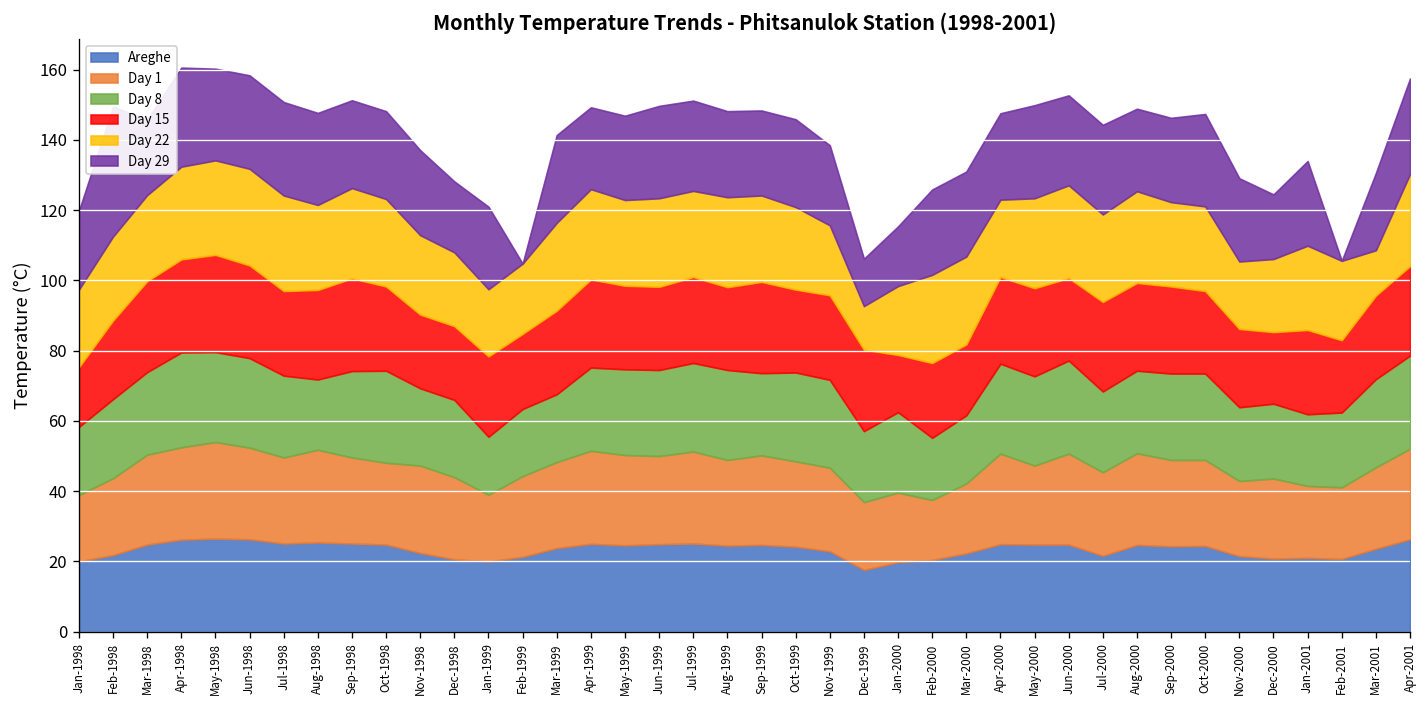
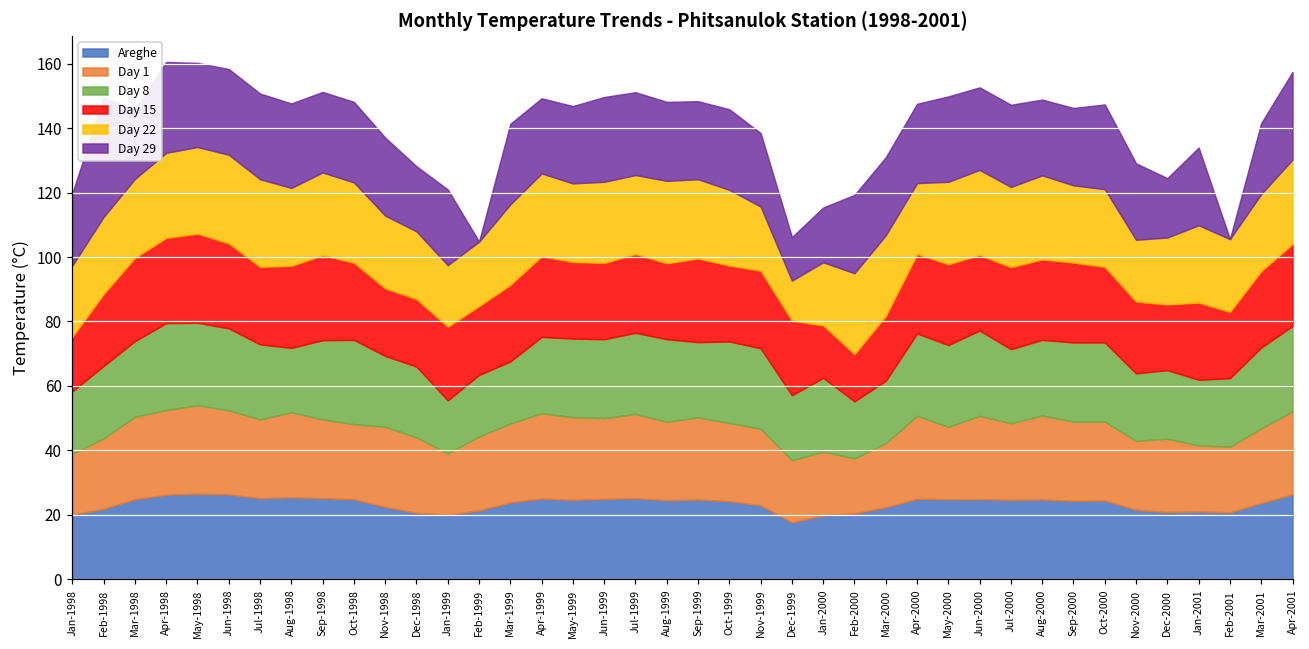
  {
    "Areghe": {
      "Jan-1998": 20,
      "Feb-1998": 22,
      "Mar-1998": 25,
      "Apr-1998": 26,
      "May-1998": 27,
      "Jun-1998": 26,
      "Jul-1998": 25,
      "Aug-1998": 25,
      "Sep-1998": 25,
      "Oct-1998": 25,
      "Nov-1998": 22,
      "Dec-1998": 21,
      "Jan-1999": 20,
      "Feb-1999": 21,
      "Mar-1999": 24,
      "Apr-1999": 25,
      "May-1999": 25,
      "Jun-1999": 25,
      "Jul-1999": 25,
      "Aug-1999": 25,
      "Sep-1999": 25,
      "Oct-1999": 24,
      "Nov-1999": 23,
      "Dec-1999": 18,
      "Jan-2000": 20,
      "Feb-2000": 20,
      "Mar-2000": 22,
      "Apr-2000": 25,
      "May-2000": 25,
      "Jun-2000": 25,
-     "Jul-2000": 22,
+     "Jul-2000": 25,
      "Aug-2000": 25,
      "Sep-2000": 24,
      "Oct-2000": 24,
      "Nov-2000": 22,
      "Dec-2000": 21,
      "Jan-2001": 21,
      "Feb-2001": 21,
      "Mar-2001": 24,
      "Apr-2001": 26
    },
    "Day 15": {
      "Jan-1998": 17,
      "Feb-1998": 22,
      "Mar-1998": 26,
      "Apr-1998": 27,
      "May-1998": 28,
      "Jun-1998": 26,
      "Jul-1998": 24,
      "Aug-1998": 26,
      "Sep-1998": 26,
      "Oct-1998": 24,
      "Nov-1998": 21,
      "Dec-1998": 21,
      "Jan-1999": 23,
      "Feb-1999": 21,
      "Mar-1999": 24,
      "Apr-1999": 25,
      "May-1999": 24,
      "Jun-1999": 24,
      "Jul-1999": 25,
      "Aug-1999": 24,
      "Sep-1999": 26,
      "Oct-1999": 24,
      "Nov-1999": 24,
      "Dec-1999": 23,
      "Jan-2000": 16,
-     "Feb-2000": 21,
+     "Feb-2000": 15,
      "Mar-2000": 20,
      "Apr-2000": 25,
      "May-2000": 25,
      "Jun-2000": 24,
      "Jul-2000": 26,
      "Aug-2000": 25,
      "Sep-2000": 25,
      "Oct-2000": 24,
      "Nov-2000": 22,
      "Dec-2000": 20,
      "Jan-2001": 24,
      "Feb-2001": 21,
      "Mar-2001": 24,
      "Apr-2001": 26
    },
    "Day 22": {
      "Jan-1998": 22,
      "Feb-1998": 24,
      "Mar-1998": 25,
      "Apr-1998": 26,
      "May-1998": 27,
      "Jun-1998": 28,
      "Jul-1998": 27,
      "Aug-1998": 24,
      "Sep-1998": 26,
      "Oct-1998": 25,
      "Nov-1998": 23,
      "Dec-1998": 21,
      "Jan-1999": 19,
      "Mar-1999": 25,
      "Apr-1999": 26,
      "May-1999": 24,
      "Jun-1999": 25,
      "Jul-1999": 25,
      "Aug-1999": 26,
      "Sep-1999": 25,
      "Oct-1999": 24,
      "Nov-1999": 20,
      "Dec-1999": 12,
      "Jan-2000": 20,
      "Feb-2000": 25,
      "Mar-2000": 25,
      "Apr-2000": 22,
      "May-2000": 26,
      "Jun-2000": 26,
      "Jul-2000": 25,
      "Aug-2000": 26,
      "Sep-2000": 24,
      "Oct-2000": 24,
      "Nov-2000": 19,
      "Dec-2000": 21,
      "Jan-2001": 24,
-     "Mar-2001": 13,
+     "Mar-2001": 24,
      "Apr-2001": 26
    }
  }
